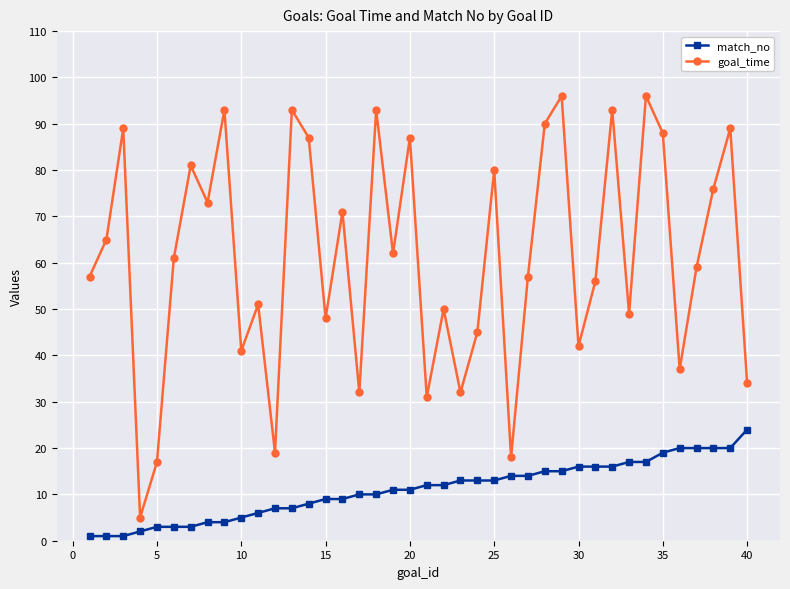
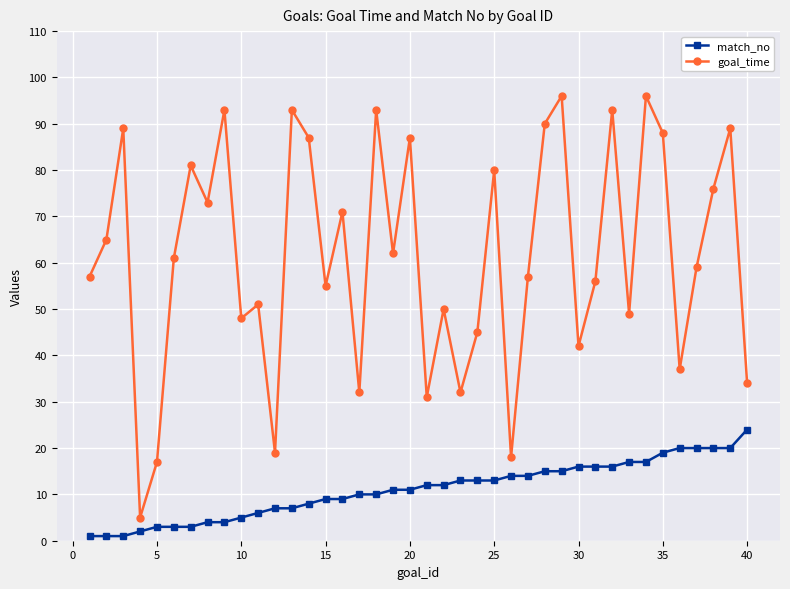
  {
    "match_no": {
      "5": 3,
      "10": 5,
      "15": 9,
      "20": 11,
      "25": 13,
      "30": 16,
      "35": 19,
      "40": 24
    },
    "goal_time": {
      "5": 17,
-     "10": 41,
-     "15": 48,
+     "10": 48,
+     "15": 55,
      "20": 87,
      "25": 80,
      "30": 42,
      "35": 88,
      "40": 34
    }
  }
